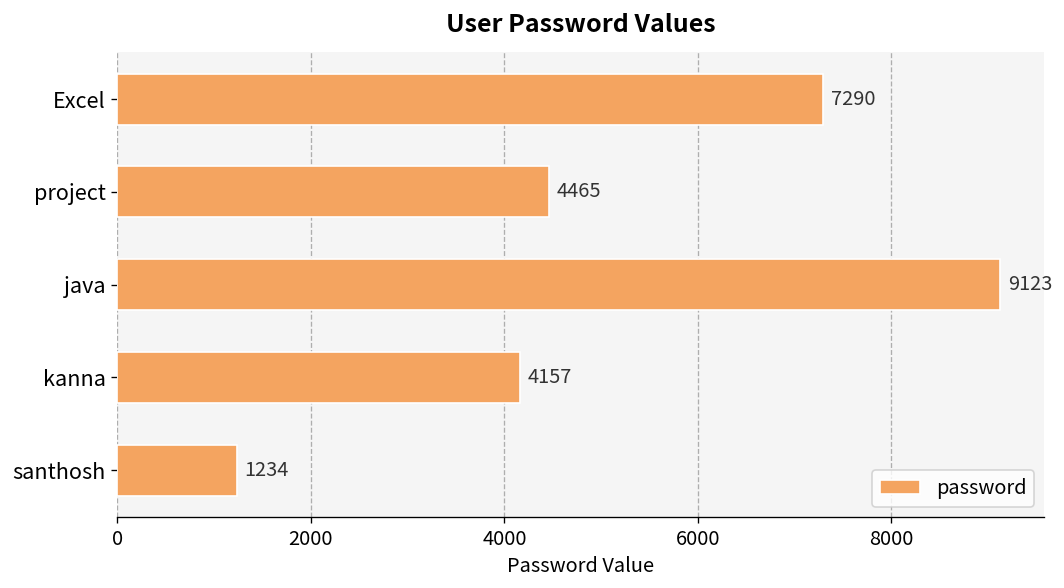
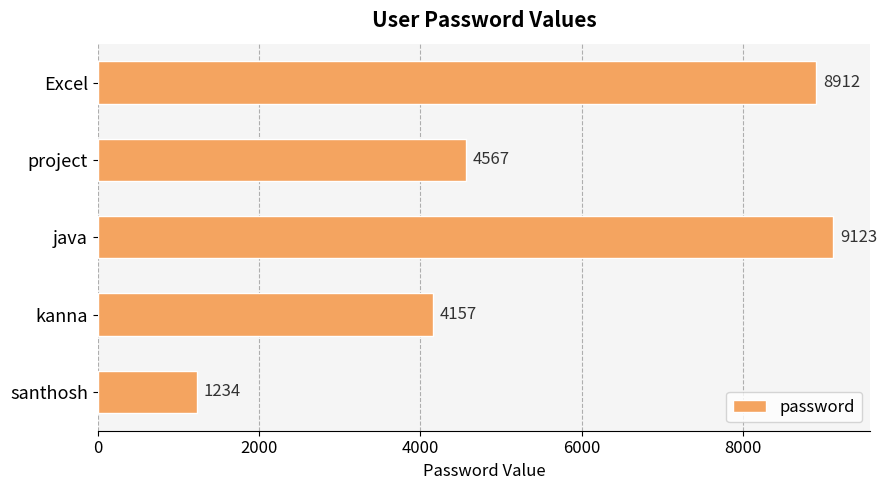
  {
-   "Excel": 7290,
-   "project": 4465,
+   "Excel": 8912,
+   "project": 4567,
    "java": 9123,
    "kanna": 4157,
    "santhosh": 1234
  }
